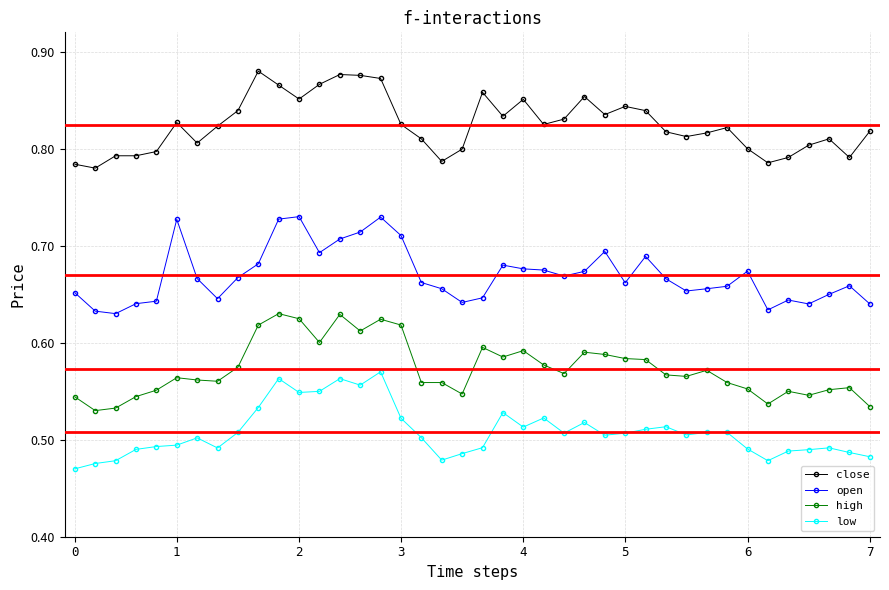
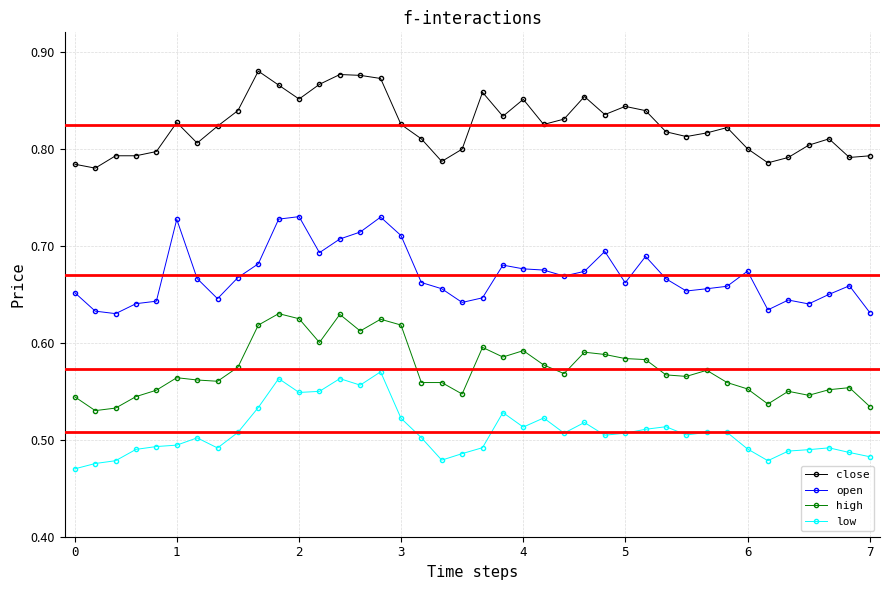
  {
    "close": {
      "0": 0.78,
      "1": 0.83,
      "2": 0.85,
      "3": 0.83,
      "4": 0.85,
      "5": 0.84,
      "6": 0.80,
-     "7": 0.82
+     "7": 0.79
    },
    "open": {
      "0": 0.65,
      "1": 0.73,
      "2": 0.73,
      "3": 0.71,
      "4": 0.68,
      "5": 0.66,
      "6": 0.67,
-     "7": 0.64
+     "7": 0.63
    },
    "high": {
      "0": 0.54,
      "1": 0.56,
      "2": 0.62,
      "3": 0.62,
      "4": 0.59,
      "5": 0.58,
      "6": 0.55,
      "7": 0.53
    },
    "low": {
      "0": 0.47,
      "1": 0.49,
      "2": 0.55,
      "3": 0.52,
      "4": 0.51,
      "5": 0.51,
      "6": 0.49,
      "7": 0.48
    }
  }
